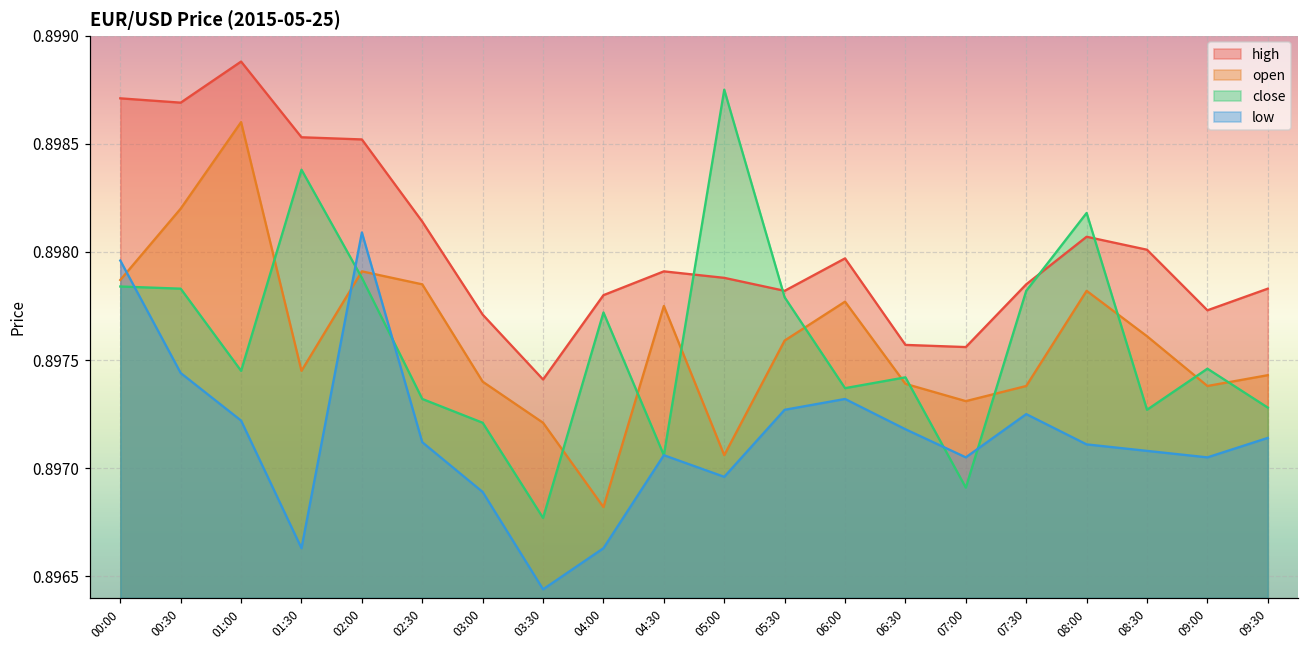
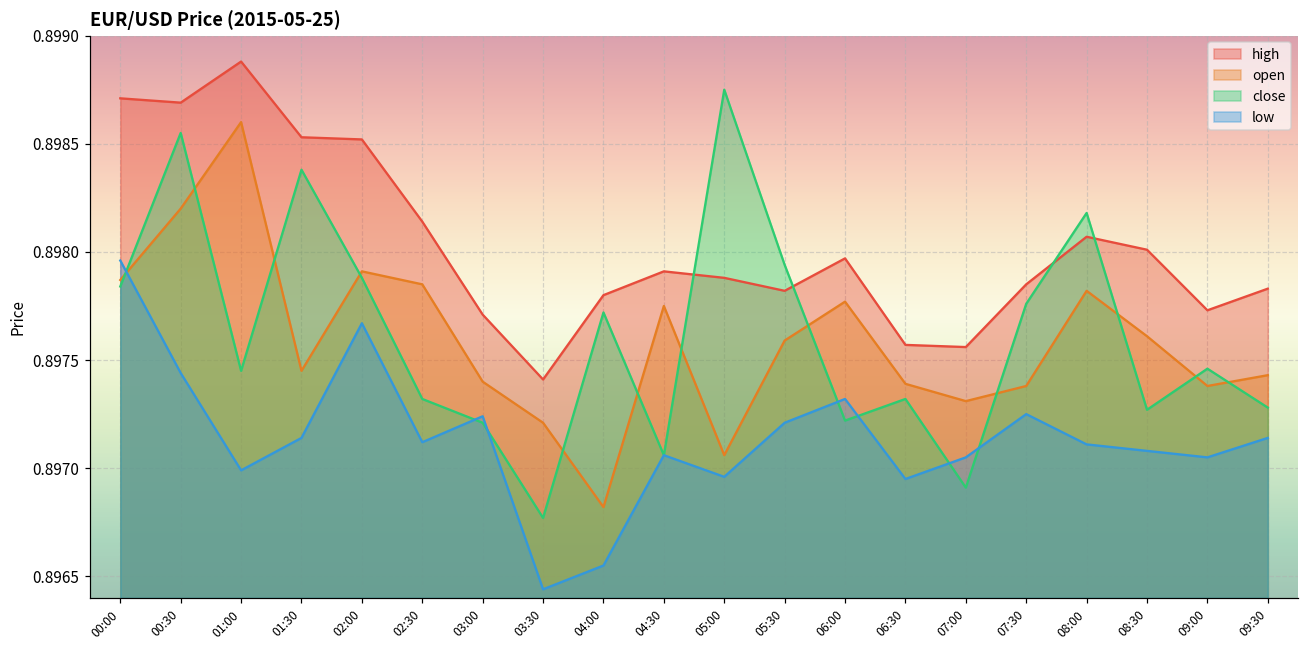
  {
    "close": {
      "00:00": 0.89784,
-     "00:30": 0.89783,
+     "00:30": 0.89855,
      "01:00": 0.89745,
      "01:30": 0.89838,
      "02:00": 0.89788,
      "02:30": 0.89732,
      "03:00": 0.89721,
      "03:30": 0.89677,
      "04:00": 0.89772,
      "05:00": 0.89875,
-     "05:30": 0.89779,
-     "06:00": 0.89737,
-     "06:30": 0.89742,
+     "05:30": 0.89794,
+     "06:00": 0.89722,
+     "06:30": 0.89732,
      "07:00": 0.89691,
-     "07:30": 0.89782,
+     "07:30": 0.89776,
      "08:00": 0.89818,
      "08:30": 0.89727,
      "09:00": 0.89746,
      "09:30": 0.89728
    },
    "low": {
      "00:00": 0.89796,
      "00:30": 0.89744,
-     "01:00": 0.89722,
-     "01:30": 0.89663,
-     "02:00": 0.89809,
+     "01:00": 0.89699,
+     "01:30": 0.89714,
+     "02:00": 0.89767,
      "02:30": 0.89712,
-     "03:00": 0.89689,
+     "03:00": 0.89724,
      "03:30": 0.89644,
-     "04:00": 0.89663,
+     "04:00": 0.89655,
      "05:00": 0.89696,
-     "05:30": 0.89727,
+     "05:30": 0.89721,
      "06:00": 0.89732,
-     "06:30": 0.89718,
+     "06:30": 0.89695,
      "07:00": 0.89705,
      "07:30": 0.89725,
      "08:00": 0.89711,
      "08:30": 0.89708,
      "09:00": 0.89705,
      "09:30": 0.89714
    }
  }
